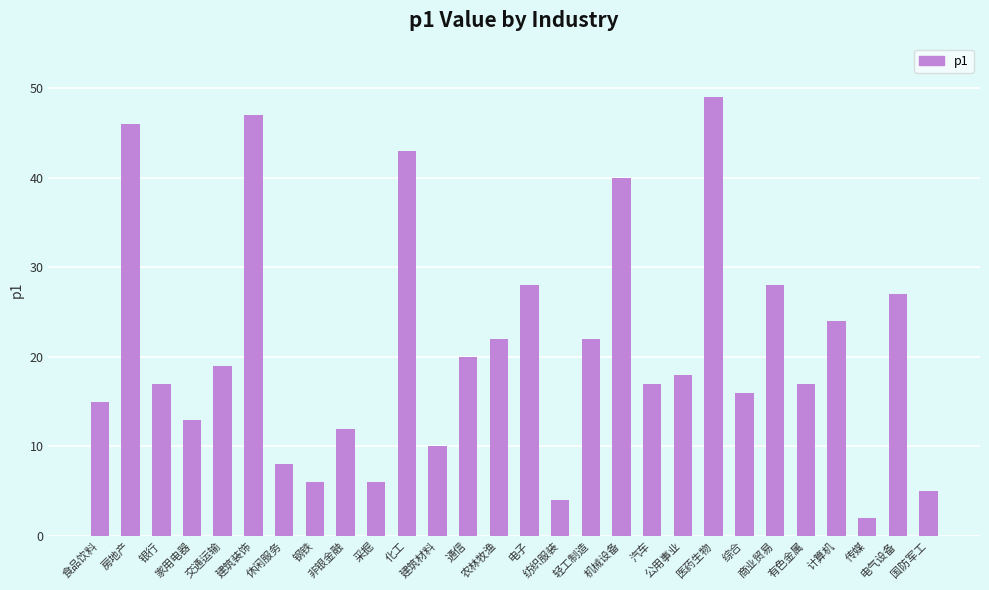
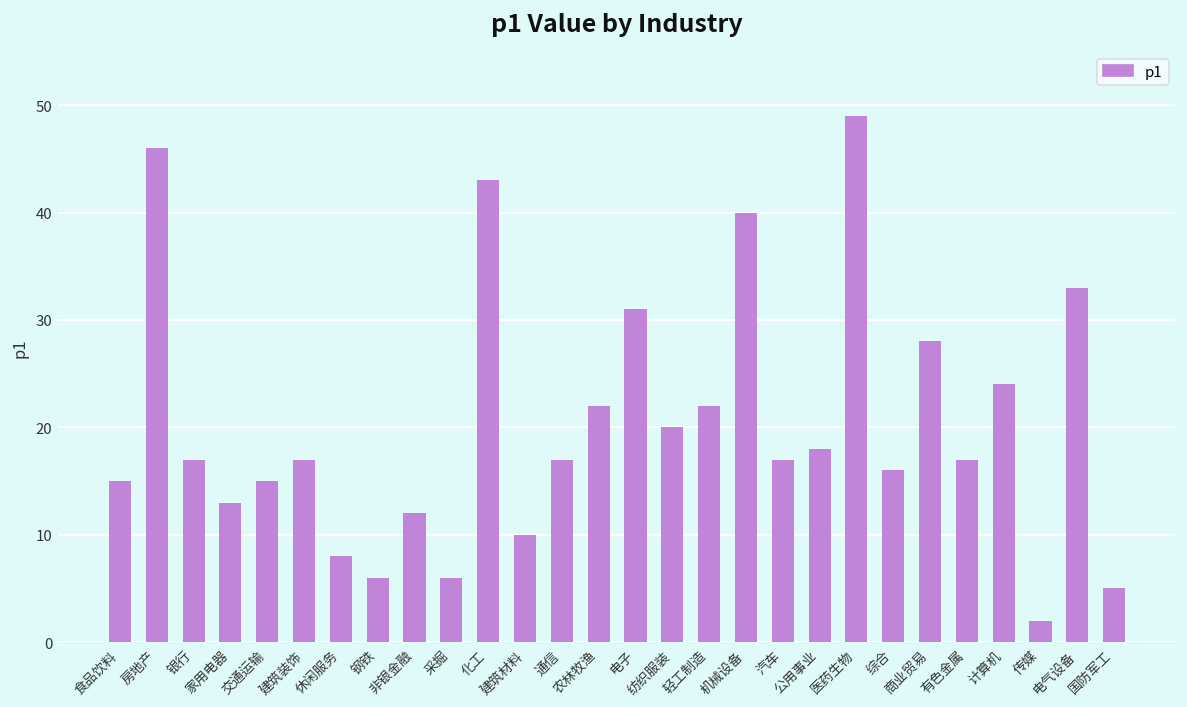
  {
    "食品饮料": 15,
    "房地产": 46,
    "银行": 17,
    "家用电器": 13,
-   "交通运输": 19,
-   "建筑装饰": 47,
+   "交通运输": 15,
+   "建筑装饰": 17,
    "休闲服务": 8,
    "钢铁": 6,
    "非银金融": 12,
    "采掘": 6,
    "化工": 43,
    "建筑材料": 10,
-   "通信": 20,
+   "通信": 17,
    "农林牧渔": 22,
-   "电子": 28,
-   "纺织服装": 4,
+   "电子": 31,
+   "纺织服装": 20,
    "轻工制造": 22,
    "机械设备": 40,
    "汽车": 17,
    "公用事业": 18,
    "医药生物": 49,
    "综合": 16,
    "商业贸易": 28,
    "有色金属": 17,
    "计算机": 24,
    "传媒": 2,
-   "电气设备": 27,
+   "电气设备": 33,
    "国防军工": 5
  }
